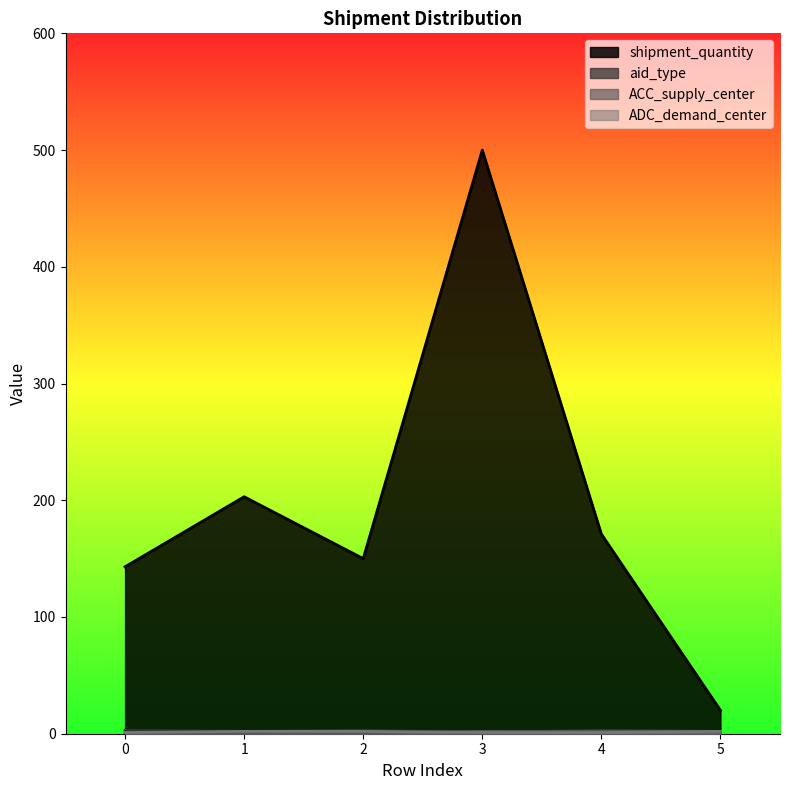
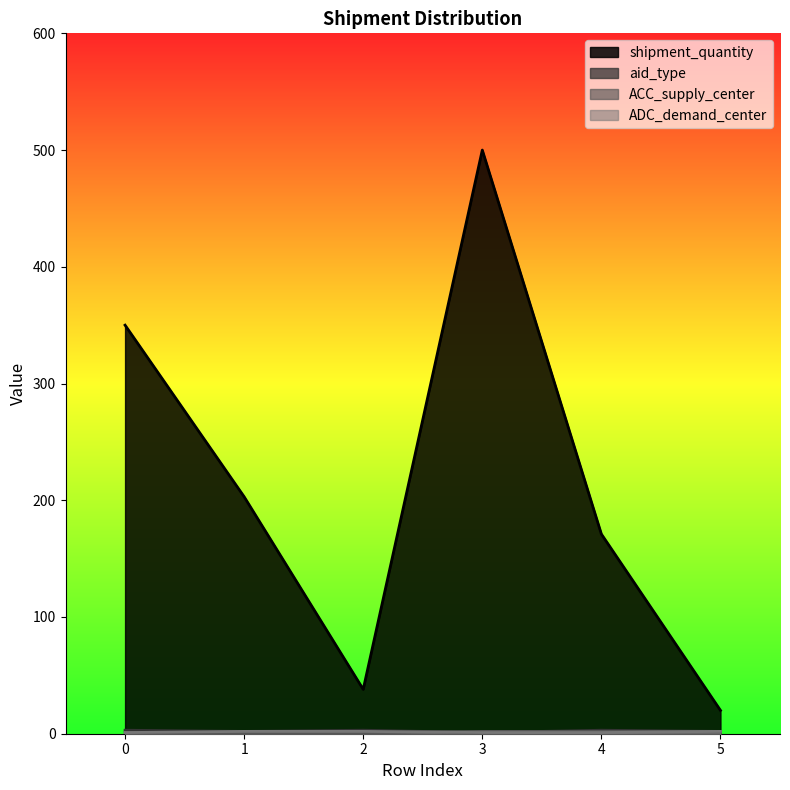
  {
    "shipment_quantity": {
-     "0": 143,
+     "0": 350,
      "1": 203,
-     "2": 150,
+     "2": 38,
      "3": 500,
      "4": 171,
      "5": 20
    }
  }
